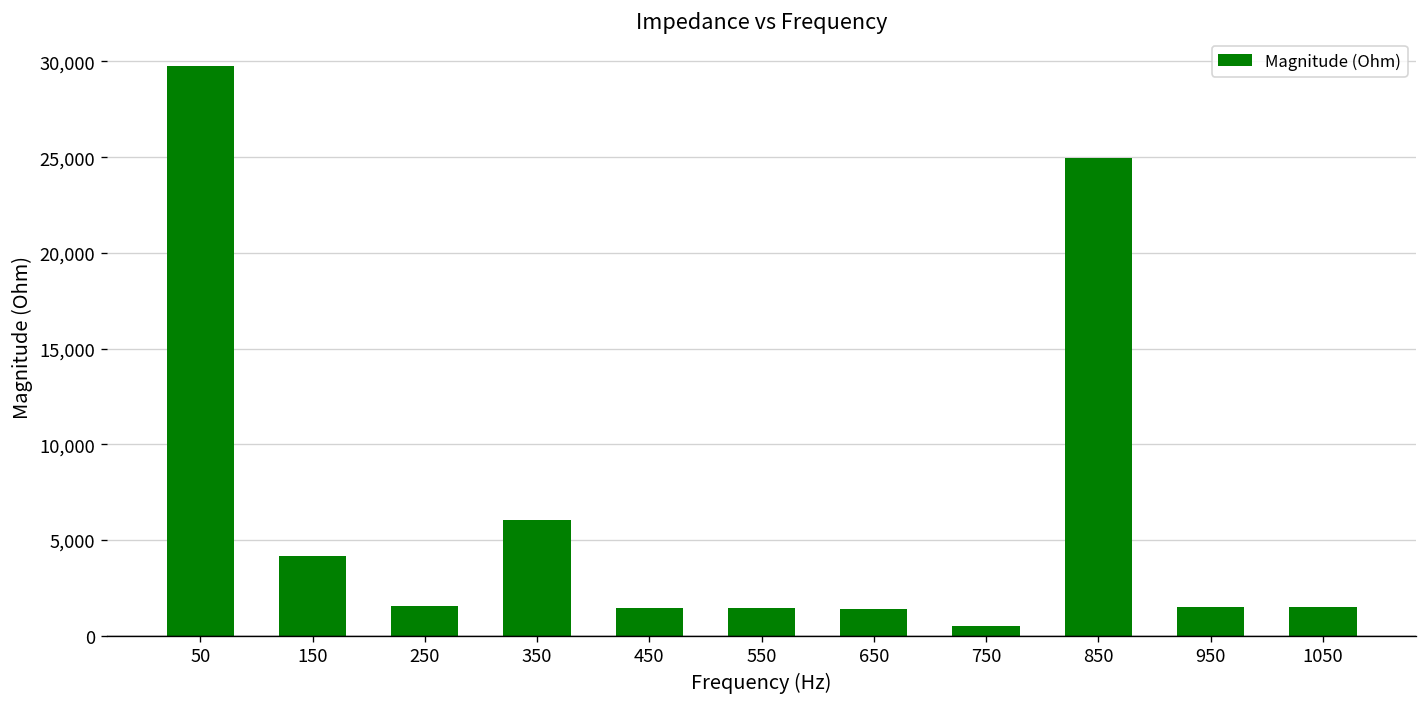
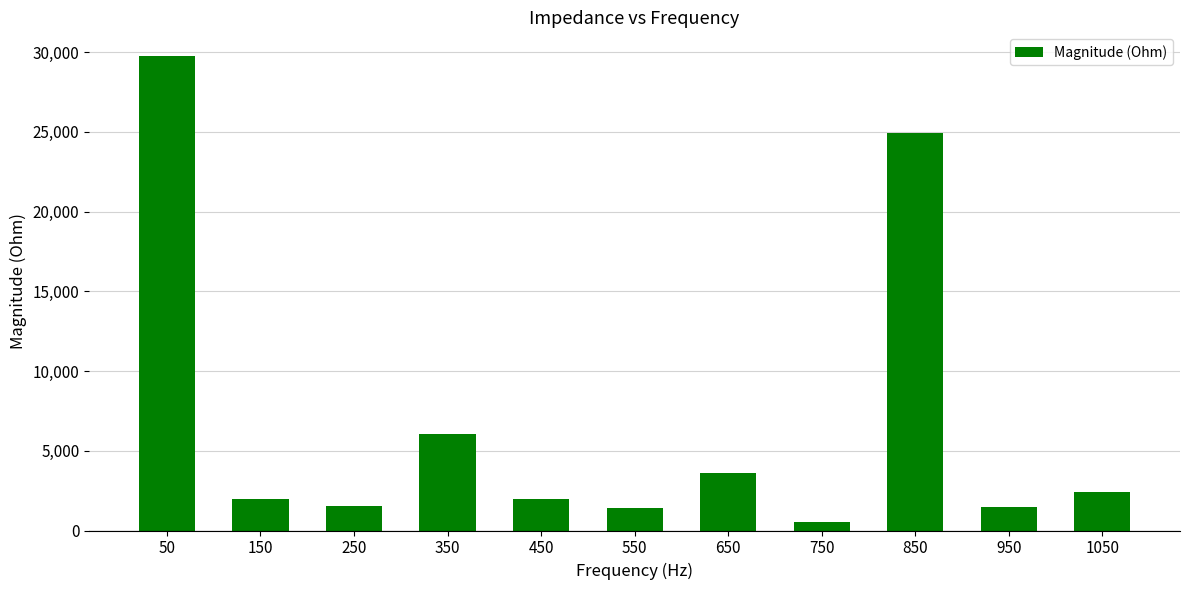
  {
    "50": "29,800",
-   "150": "4,100",
+   "150": "2,000",
    "250": "1,600",
    "350": "6,100",
-   "450": "1,400",
+   "450": "2,000",
    "550": "1,400",
-   "650": "1,400",
+   "650": "3,600",
    "750": "500",
    "850": "24,900",
    "950": "1,500",
-   "1050": "1,500"
+   "1050": "2,400"
  }
